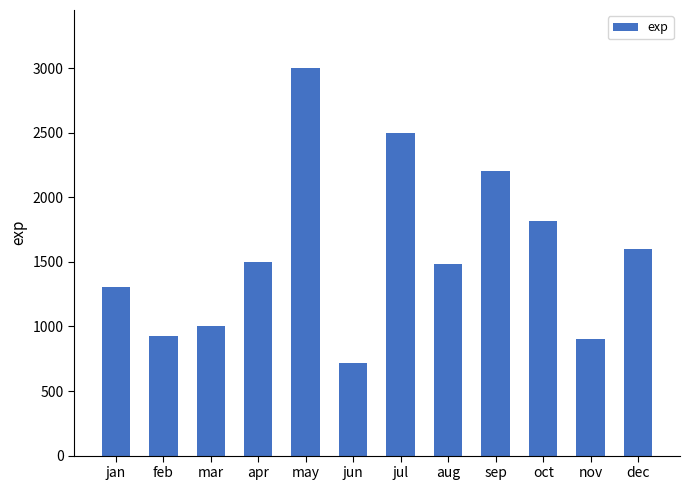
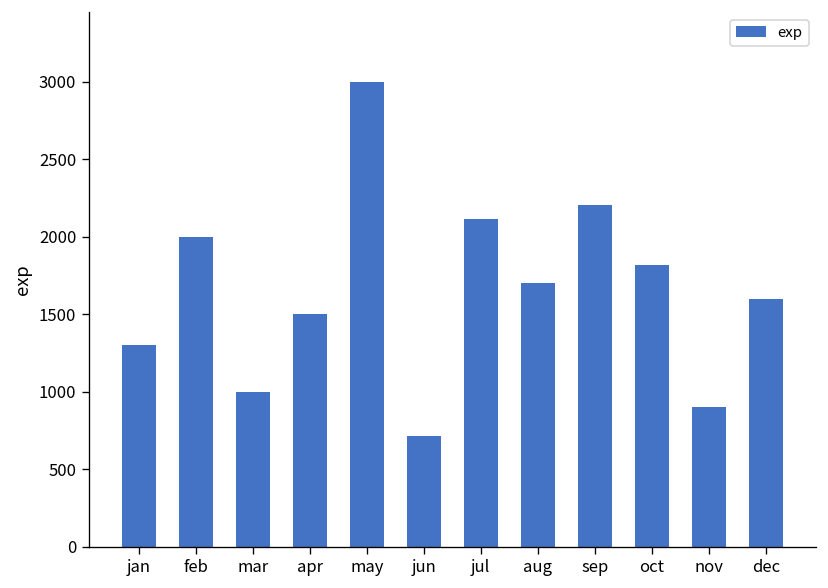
  {
    "jan": 1300,
-   "feb": 930,
+   "feb": 2000,
    "mar": 1000,
    "apr": 1500,
    "may": 3000,
    "jun": 720,
-   "jul": 2500,
-   "aug": 1480,
+   "jul": 2120,
+   "aug": 1700,
    "sep": 2200,
    "oct": 1820,
    "nov": 900,
    "dec": 1600
  }
